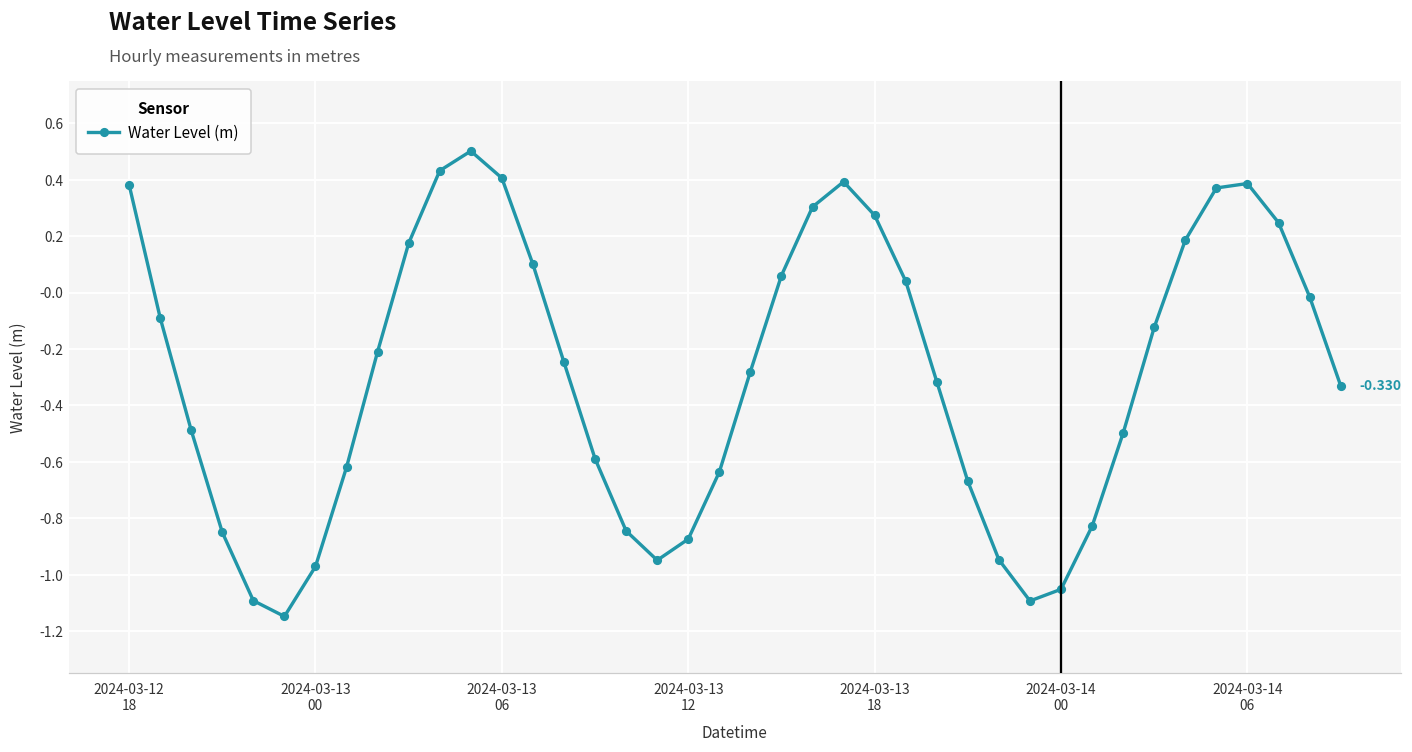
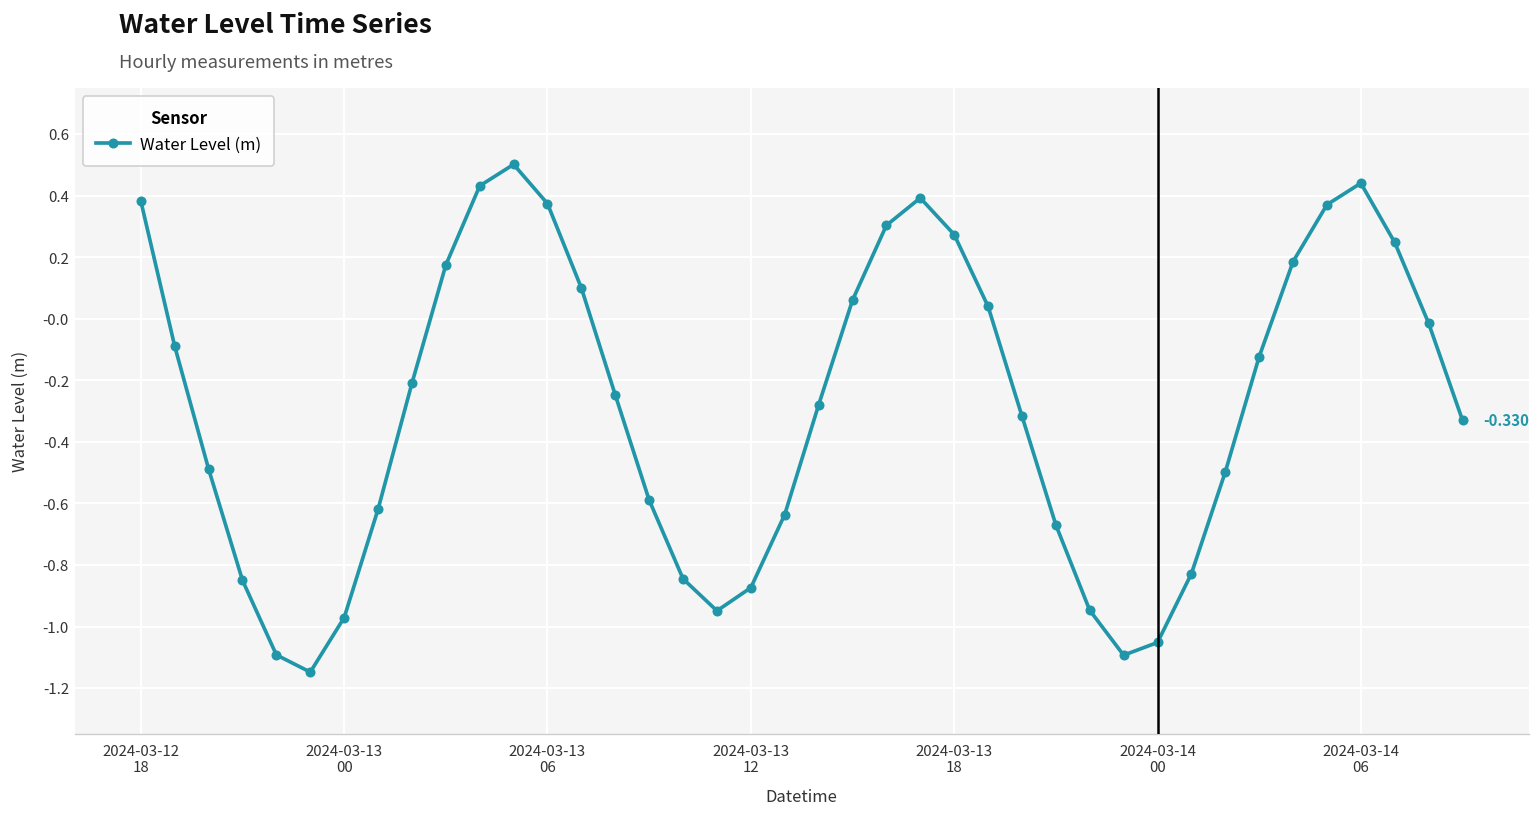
  {
    "2024-03-12 18": 0.38,
    "2024-03-13 00": -0.97,
-   "2024-03-13 06": 0.41,
+   "2024-03-13 06": 0.37,
    "2024-03-13 12": -0.87,
    "2024-03-13 18": 0.27,
    "2024-03-14 00": -1.05,
-   "2024-03-14 06": 0.39
+   "2024-03-14 06": 0.44
  }
